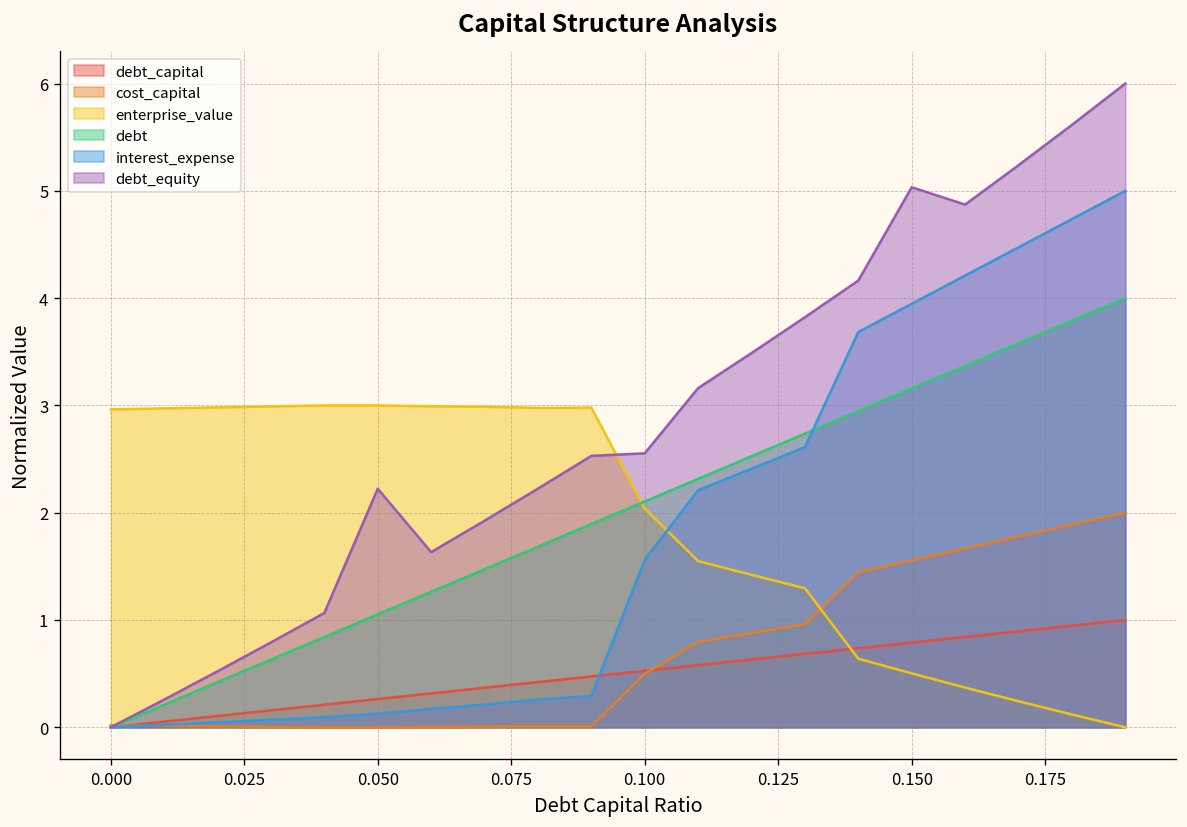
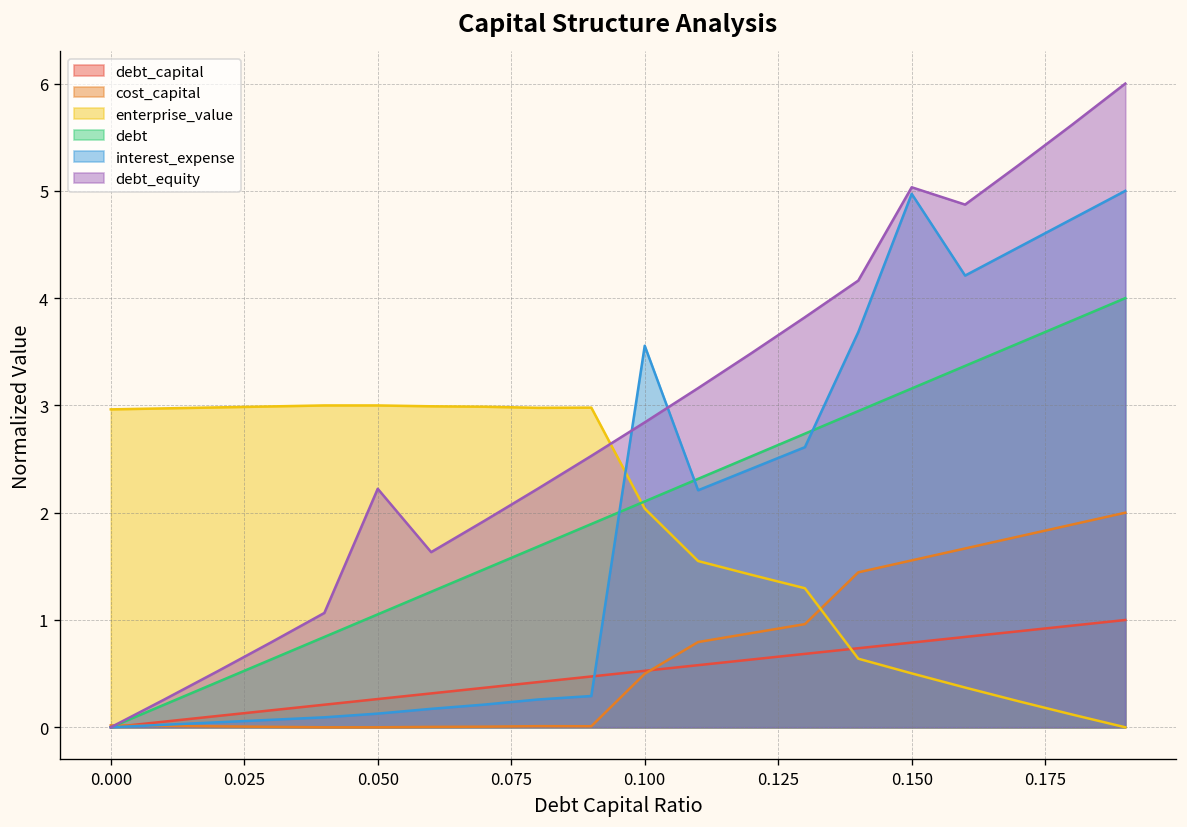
  {
    "debt": {
      "0.050": 1.1,
      "0.100": 2.1,
      "0.150": 3.2
    },
    "interest_expense": {
      "0.050": 0.1,
-     "0.100": 1.6,
-     "0.150": 3.9
+     "0.100": 3.6,
+     "0.150": 5.0
    },
    "debt_equity": {
      "0.050": 2.2,
-     "0.100": 2.6,
+     "0.100": 2.8,
      "0.150": 5.0
    }
  }
